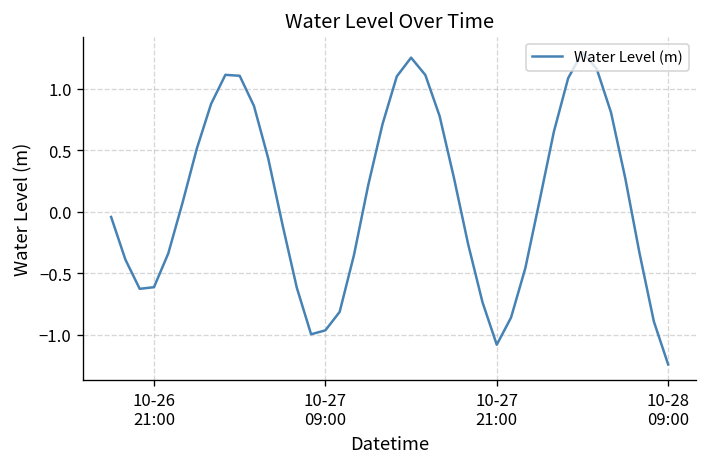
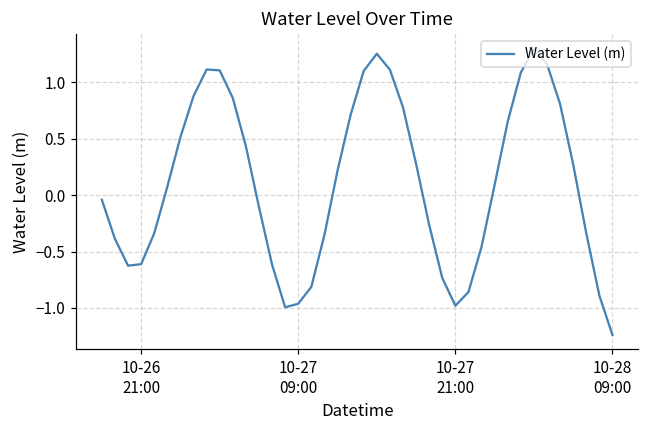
  {
    "10-26 21:00": -0.61,
    "10-27 09:00": -0.96,
-   "10-27 21:00": -1.08,
+   "10-27 21:00": -0.98,
    "10-28 09:00": -1.24
  }
